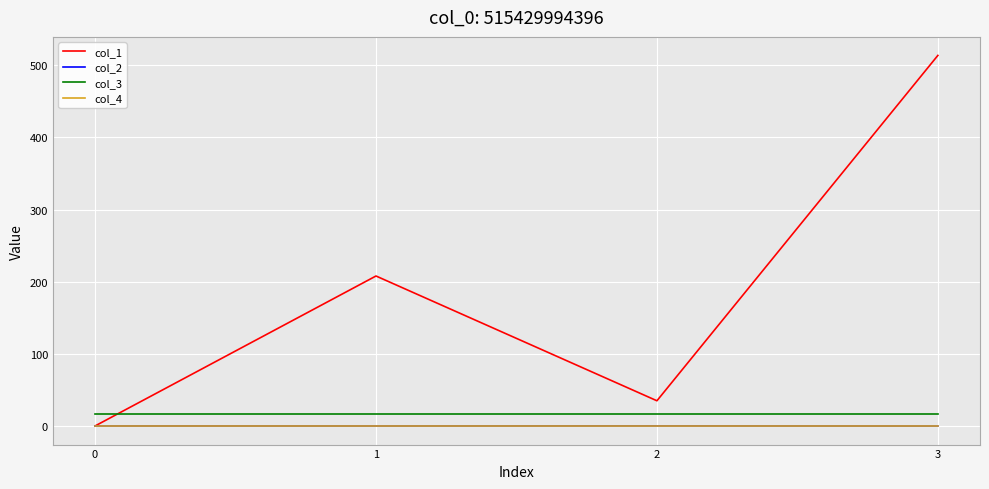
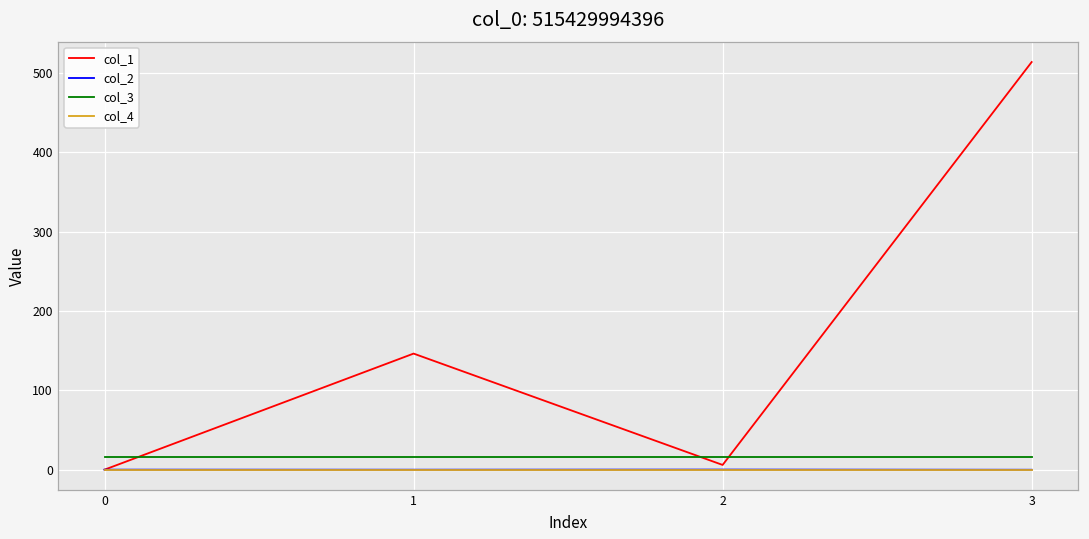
  {
    "col_1": {
-     "1": 210,
-     "2": 30,
+     "1": 150,
+     "2": 10,
      "3": 510
    },
    "col_4": {
      "1": 0,
      "2": 0,
      "3": 0
    },
    "col_3": {
      "0": 20,
      "1": 20,
      "2": 20,
      "3": 20
    }
  }
